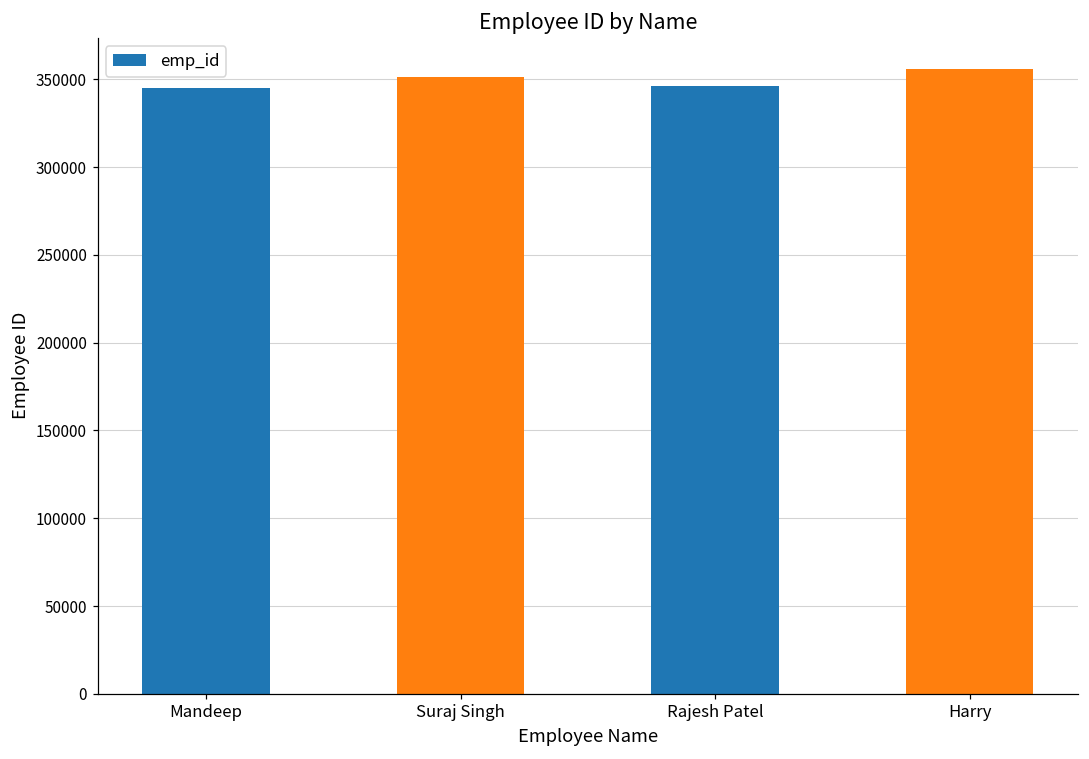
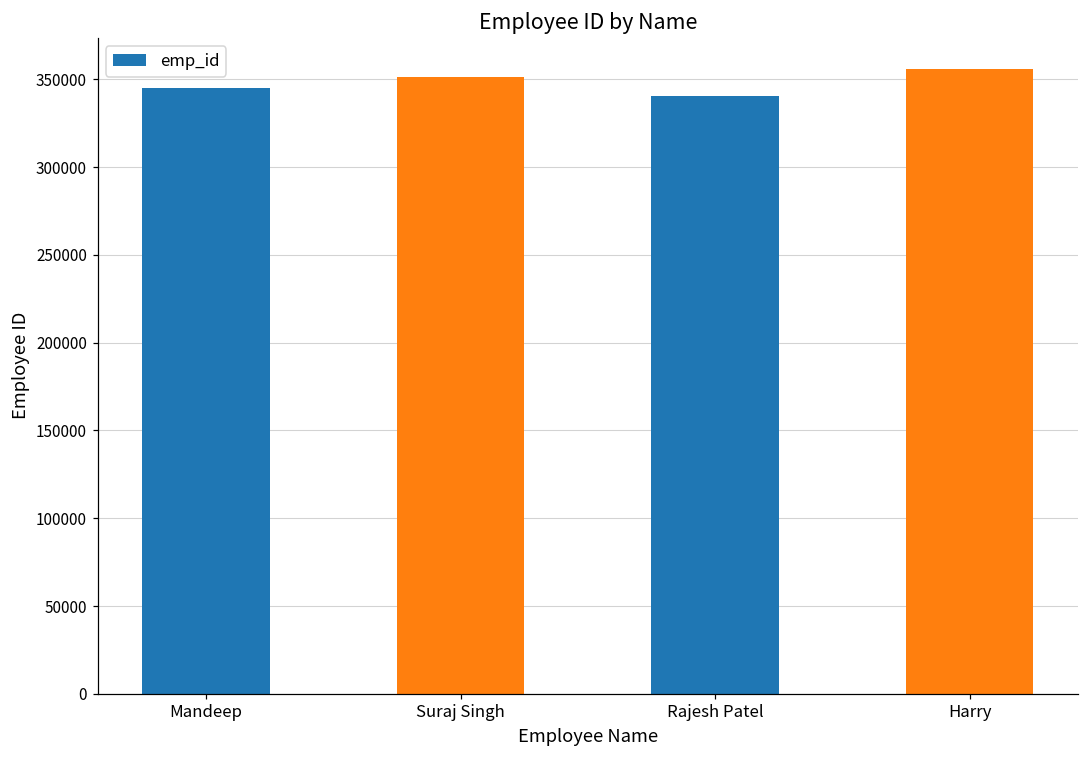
  {
    "Mandeep": 345000,
    "Suraj Singh": 352000,
-   "Rajesh Patel": 346000,
+   "Rajesh Patel": 341000,
    "Harry": 356000
  }
